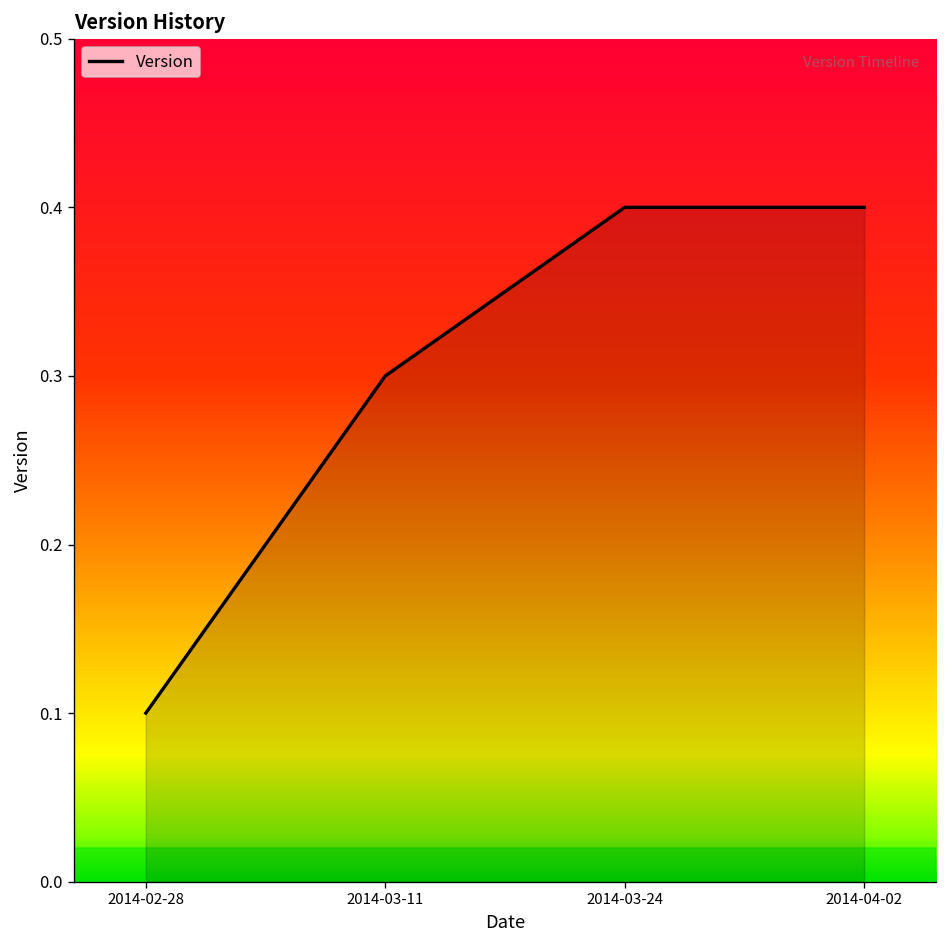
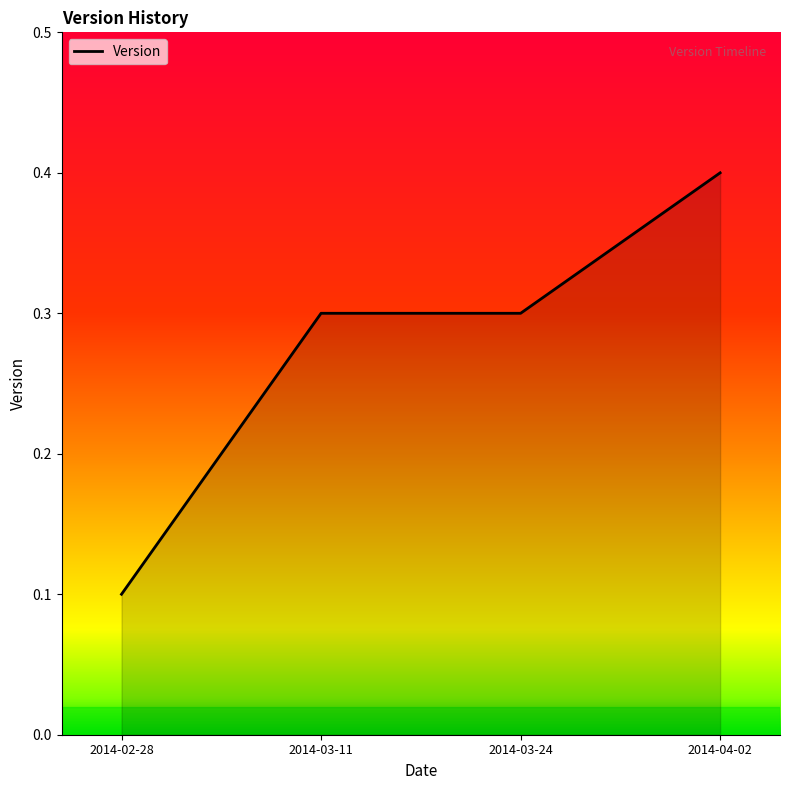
  {
    "2014-02-28": 0.1,
    "2014-03-11": 0.3,
-   "2014-03-24": 0.4,
+   "2014-03-24": 0.3,
    "2014-04-02": 0.4
  }
